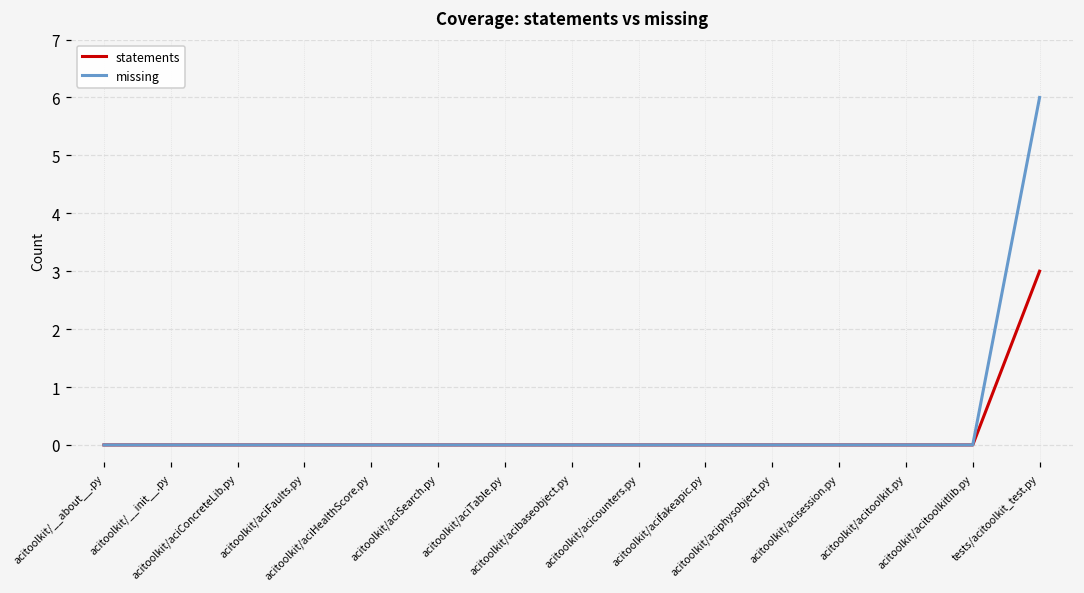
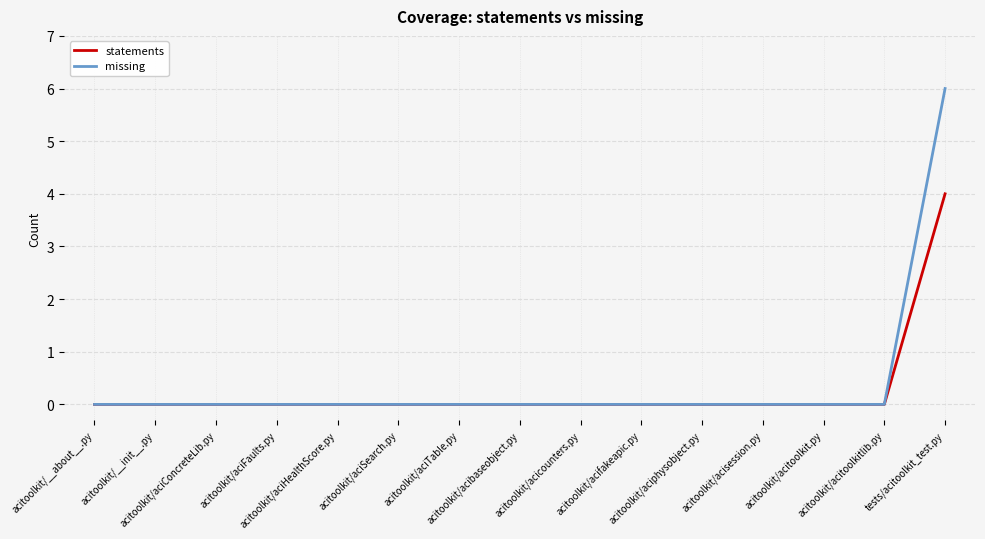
  {
    "statements": {
-     "tests/acitoolkit_test.py": 3
+     "tests/acitoolkit_test.py": 4
    },
    "missing": {
      "tests/acitoolkit_test.py": 6
    }
  }
